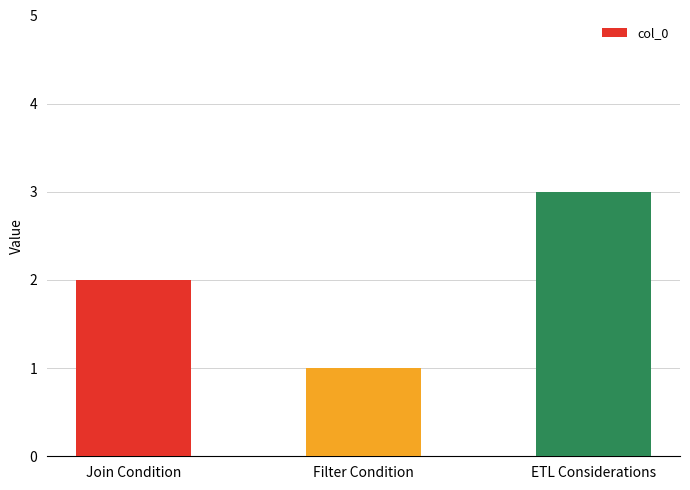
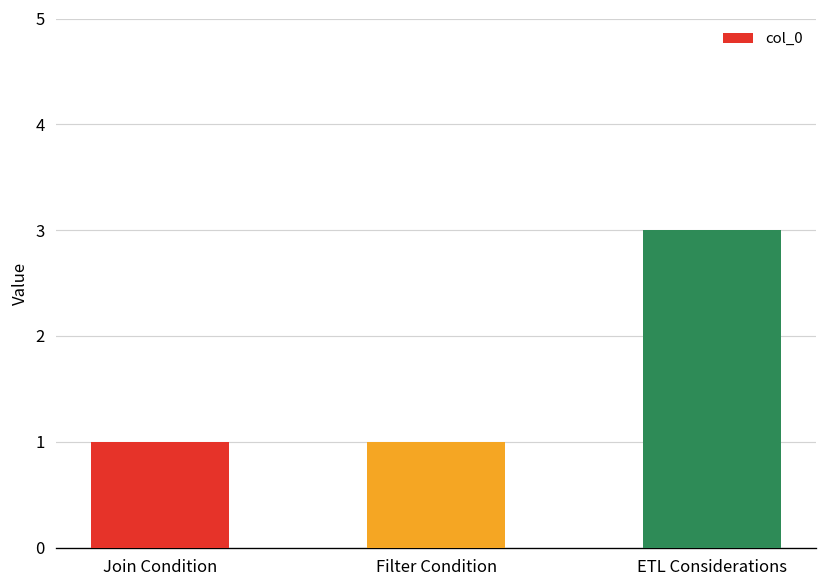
  {
-   "Join Condition": 2,
+   "Join Condition": 1,
    "Filter Condition": 1,
    "ETL Considerations": 3
  }
